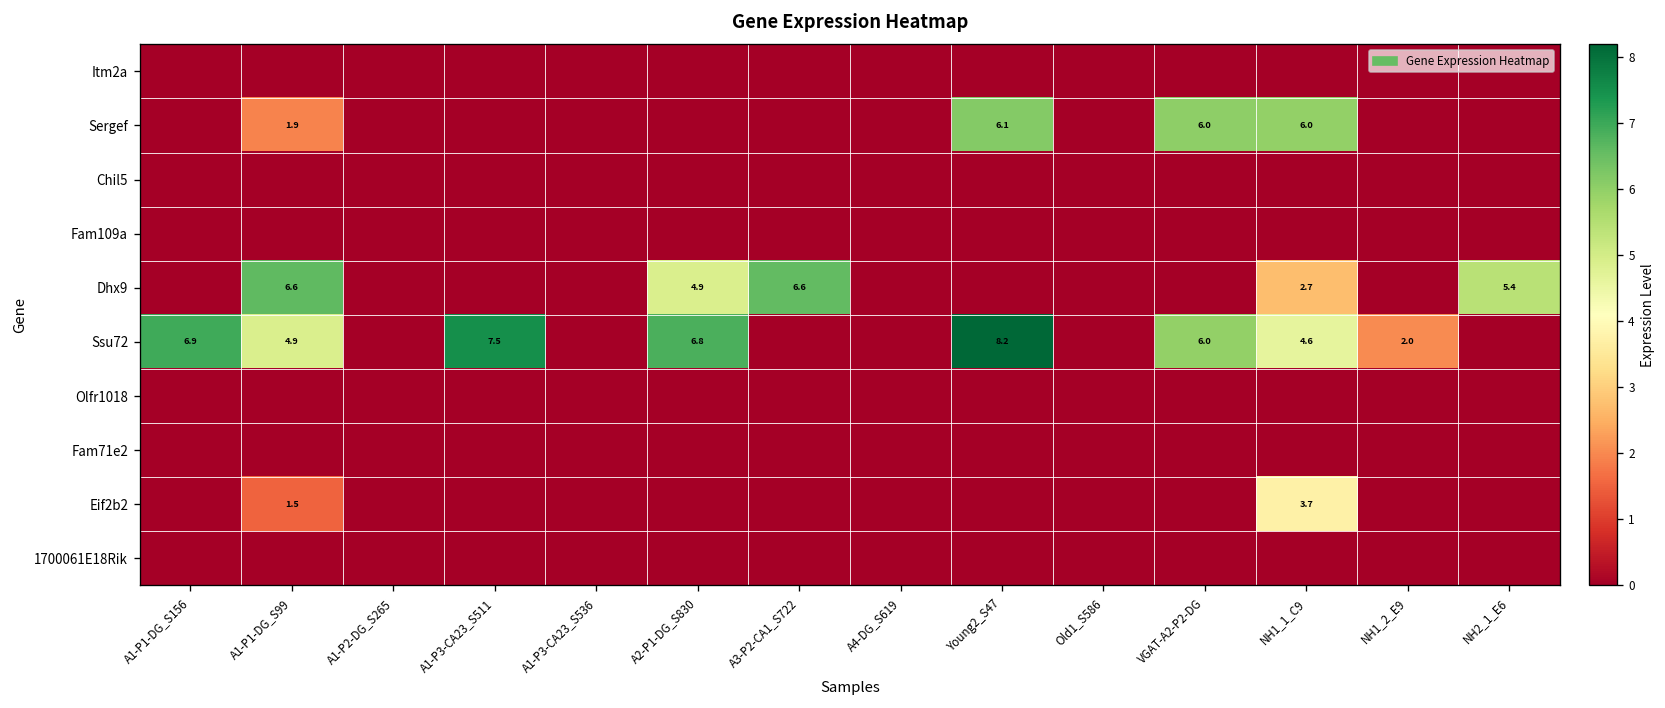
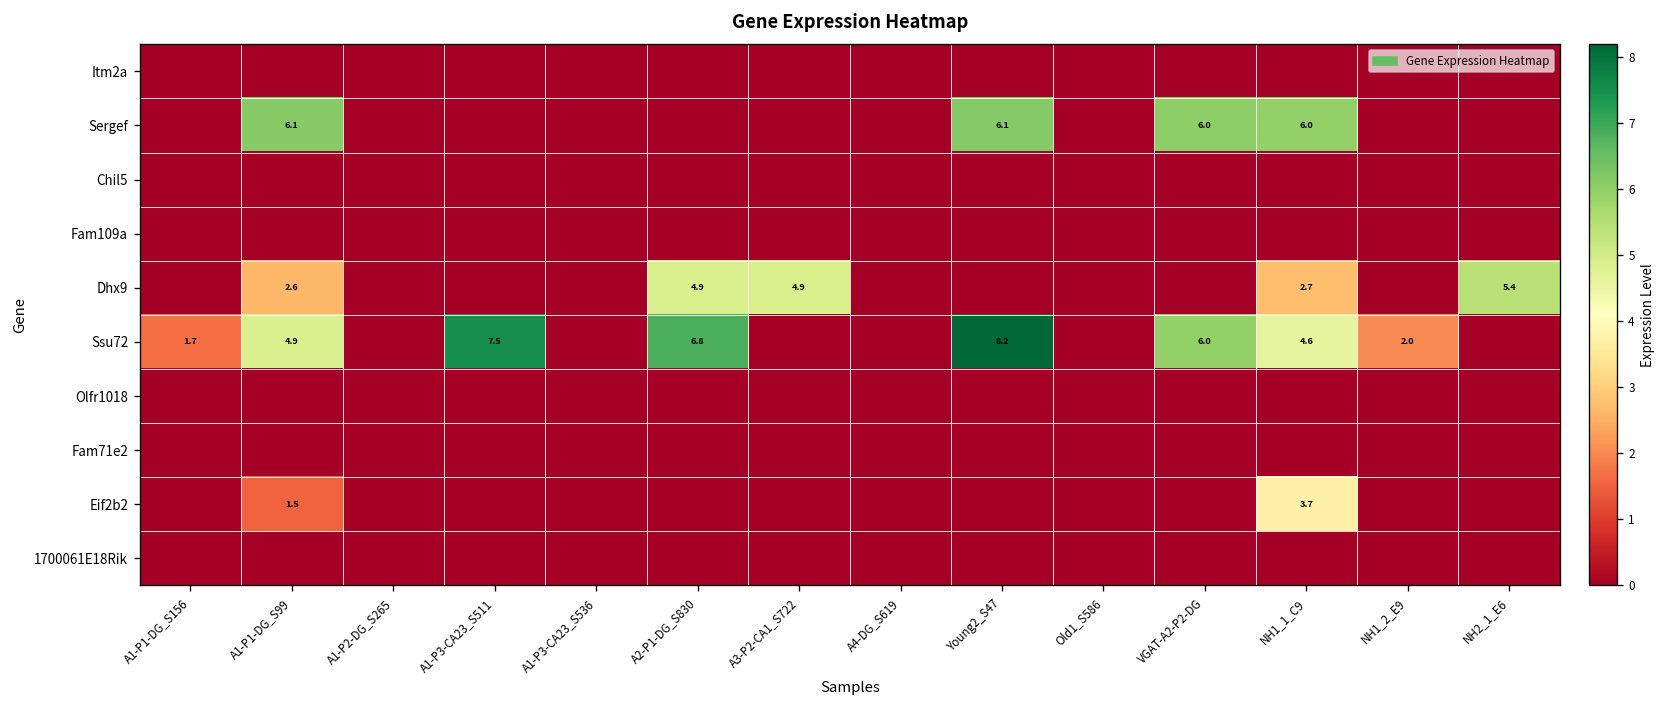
  {
    "Sergef": {
-     "A1-P1-DG_S99": 1.9,
+     "A1-P1-DG_S99": 6.1,
      "Young2_S47": 6.1,
      "VGAT-A2-P2-DG": 6.0,
      "NH1_1_C9": 6.0
    },
    "Dhx9": {
-     "A1-P1-DG_S99": 6.6,
+     "A1-P1-DG_S99": 2.6,
      "A2-P1-DG_S830": 4.9,
-     "A3-P2-CA1_S722": 6.6,
+     "A3-P2-CA1_S722": 4.9,
      "NH1_1_C9": 2.7,
      "NH2_1_E6": 5.4
    },
    "Ssu72": {
-     "A1-P1-DG_S156": 6.9,
+     "A1-P1-DG_S156": 1.7,
      "A1-P1-DG_S99": 4.9,
      "A1-P3-CA23_S511": 7.5,
      "A2-P1-DG_S830": 6.8,
      "Young2_S47": 8.2,
      "VGAT-A2-P2-DG": 6.0,
      "NH1_1_C9": 4.6,
      "NH1_2_E9": 2.0
    },
    "Eif2b2": {
      "A1-P1-DG_S99": 1.5,
      "NH1_1_C9": 3.7
    }
  }
